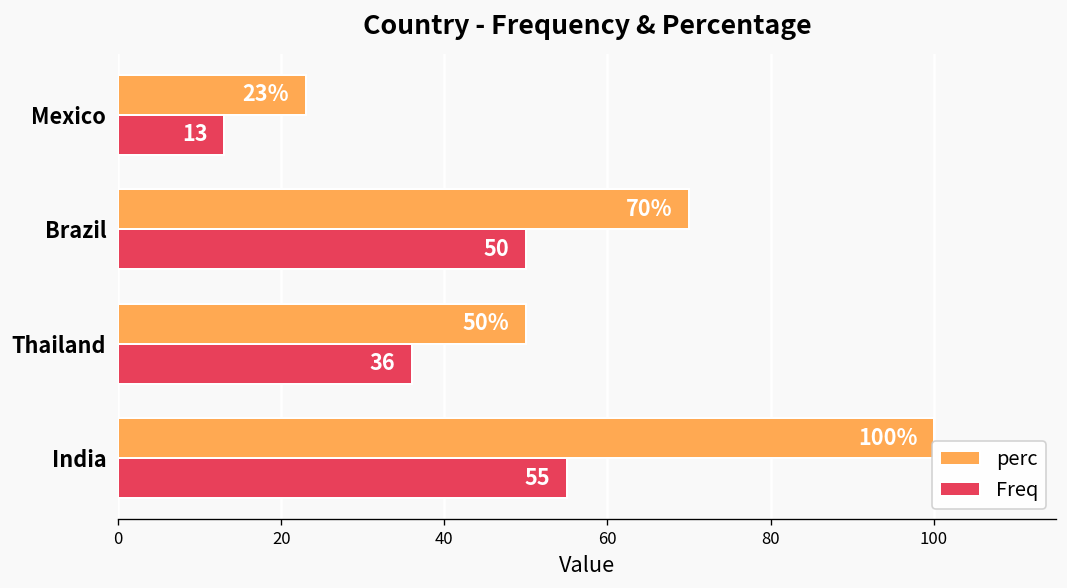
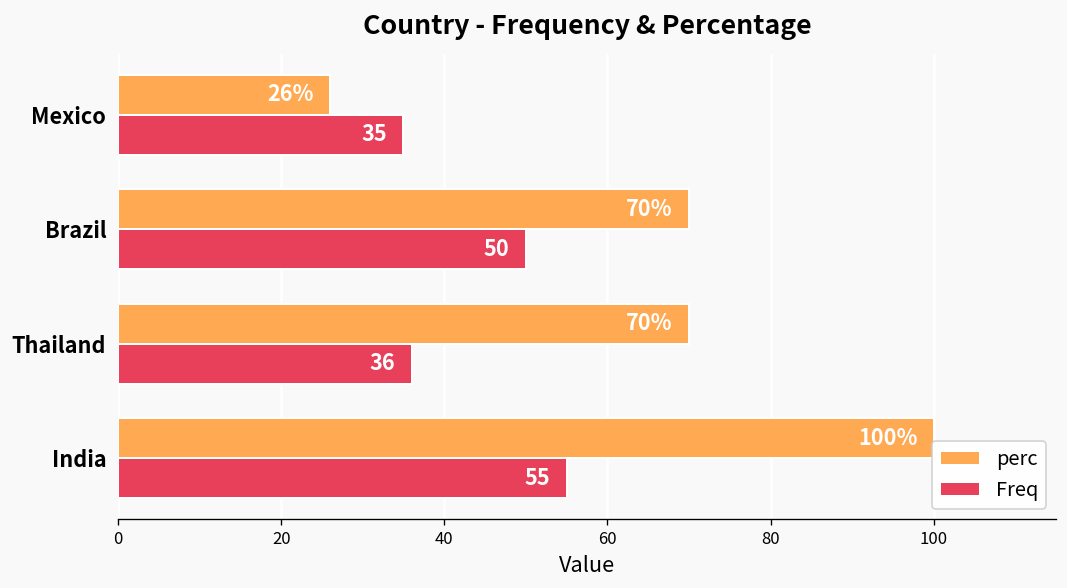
  {
    "perc": {
-     "Mexico": "23%",
+     "Mexico": "26%",
      "Brazil": "70%",
-     "Thailand": "50%",
+     "Thailand": "70%",
      "India": "100%"
    },
    "Freq": {
-     "Mexico": "13",
+     "Mexico": "35",
      "Brazil": "50",
      "Thailand": "36",
      "India": "55"
    }
  }
